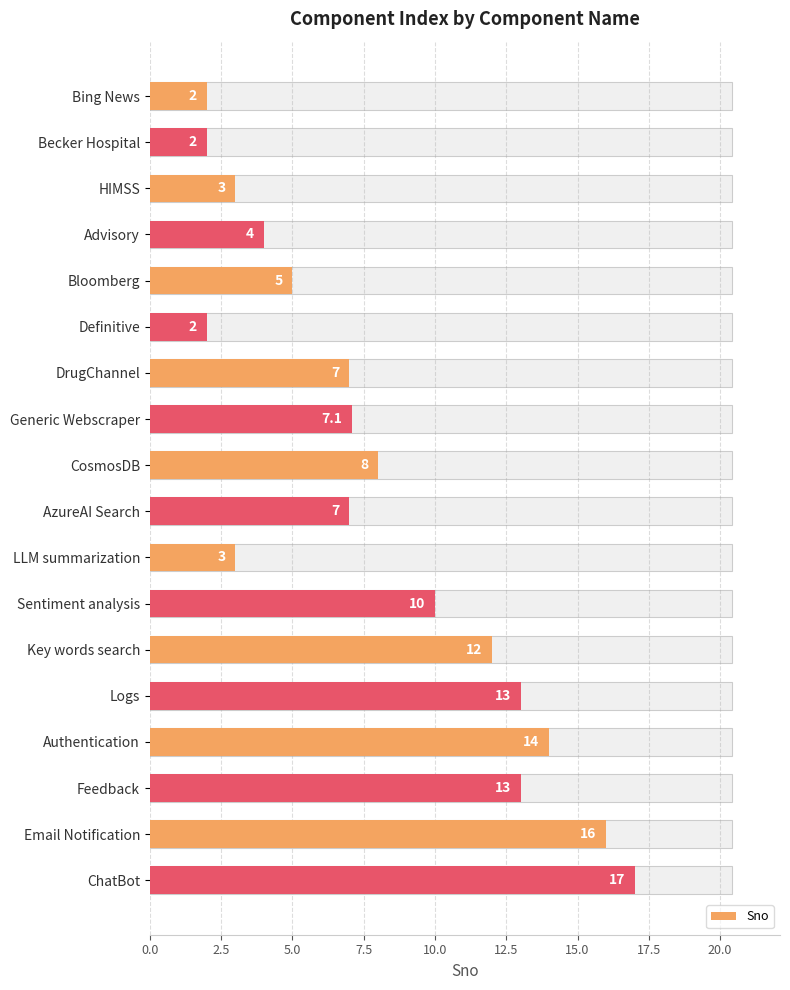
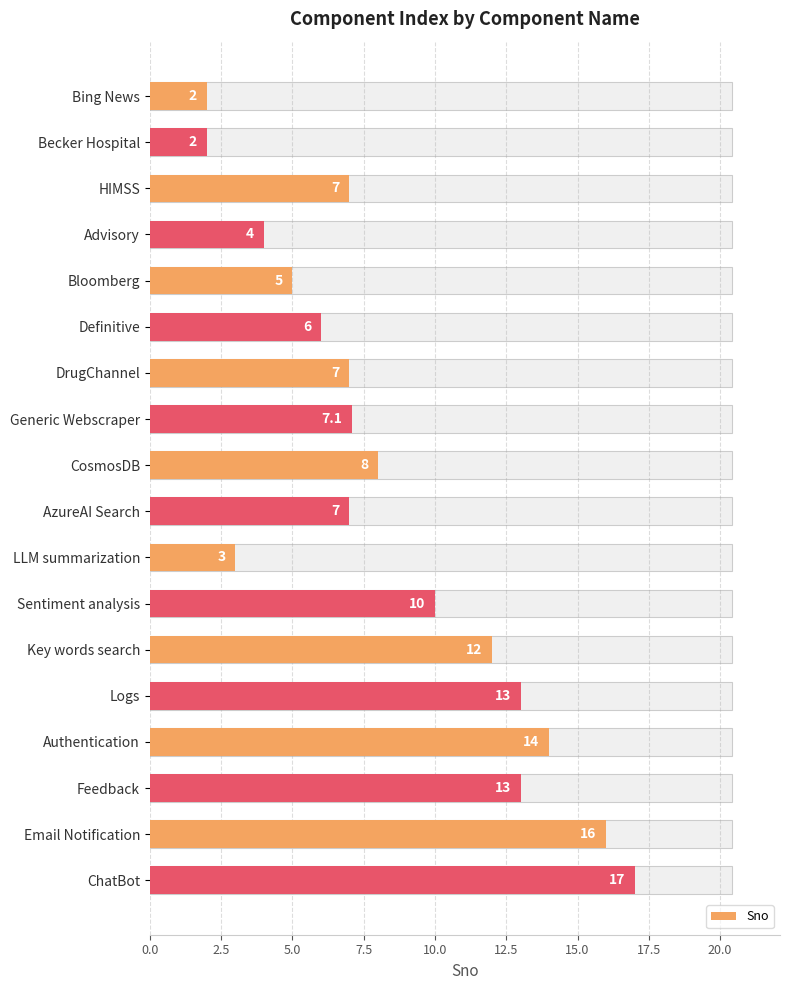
  {
    "Sno": {
-     "HIMSS": 3,
-     "Definitive": 2
+     "HIMSS": 7,
+     "Definitive": 6
    }
  }
